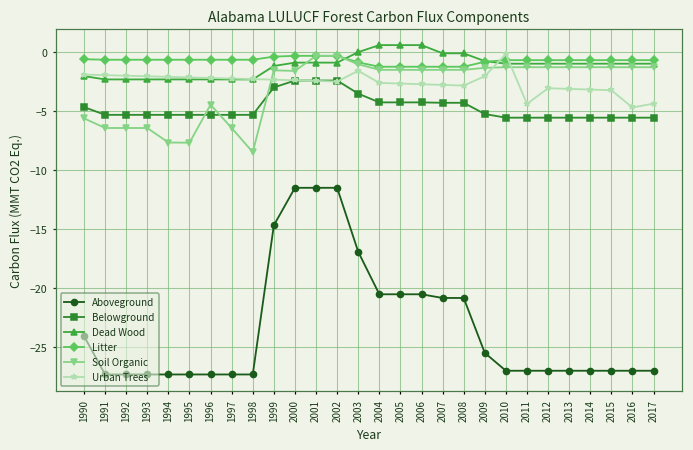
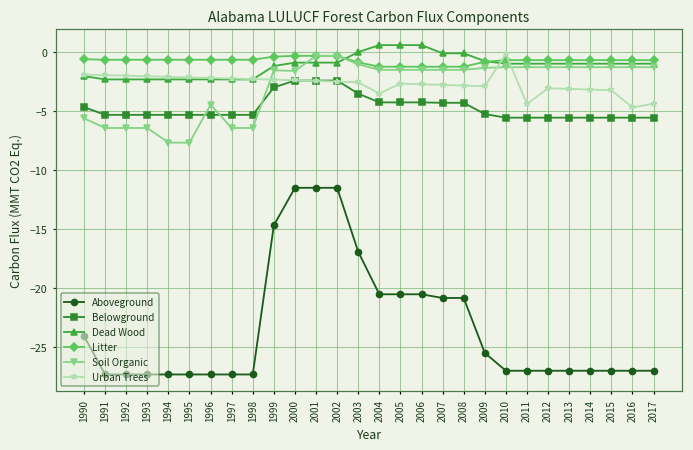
  {
    "Soil Organic": {
      "1990": -5.6,
      "1991": -6.4,
      "1992": -6.4,
      "1993": -6.4,
      "1994": -7.7,
      "1995": -7.7,
      "1996": -4.4,
      "1997": -6.4,
-     "1998": -8.5,
+     "1998": -6.4,
      "1999": -1.5,
      "2000": -1.6,
      "2004": -1.5,
      "2005": -1.5,
      "2006": -1.5,
      "2007": -1.5,
      "2008": -1.5,
      "2009": -1.3,
      "2010": -1.3,
      "2011": -1.3,
      "2012": -1.3,
      "2013": -1.3,
      "2014": -1.3,
      "2015": -1.3,
      "2016": -1.3,
      "2017": -1.3
    },
    "Urban Trees": {
      "1991": -1.9,
      "1992": -2.0,
      "1993": -2.0,
      "1999": -2.3,
-     "2003": -1.6,
-     "2004": -2.6,
+     "2003": -2.5,
+     "2004": -3.5,
      "2005": -2.7,
      "2006": -2.7,
      "2007": -2.8,
      "2008": -2.8,
-     "2009": -2.0,
+     "2009": -2.9,
      "2010": -0.1,
      "2011": -4.4,
      "2012": -3.1,
      "2013": -3.1,
      "2014": -3.2,
      "2015": -3.2,
      "2016": -4.7,
      "2017": -4.4
    }
  }
